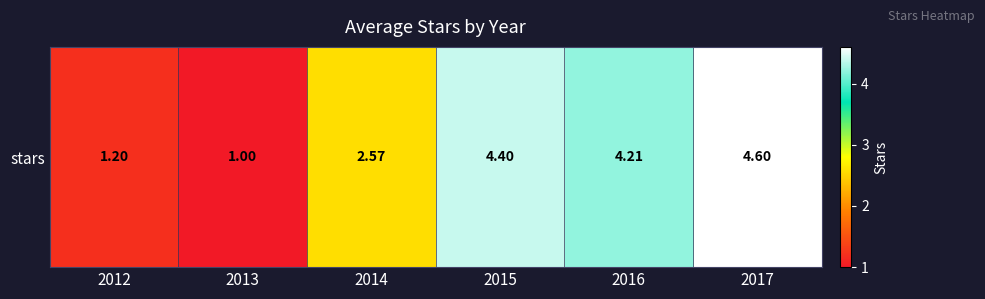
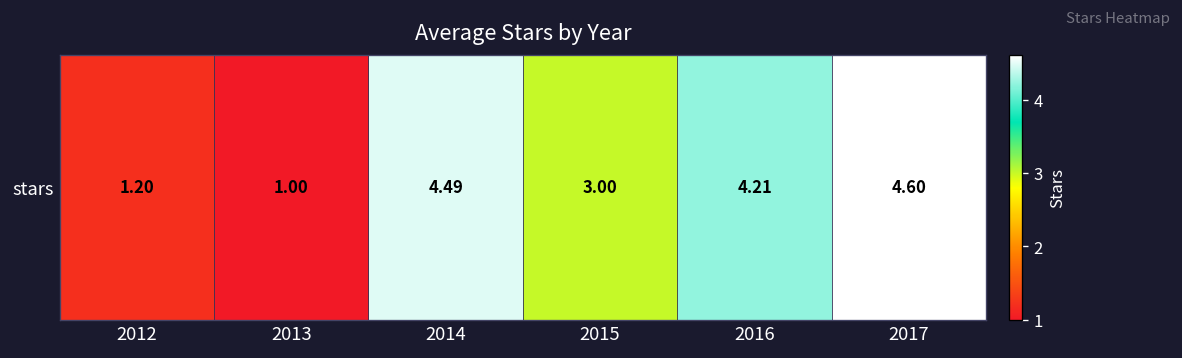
  {
    "stars": {
      "2012": 1.20,
      "2013": 1.00,
-     "2014": 2.57,
-     "2015": 4.40,
+     "2014": 4.49,
+     "2015": 3.00,
      "2016": 4.21,
      "2017": 4.60
    }
  }
